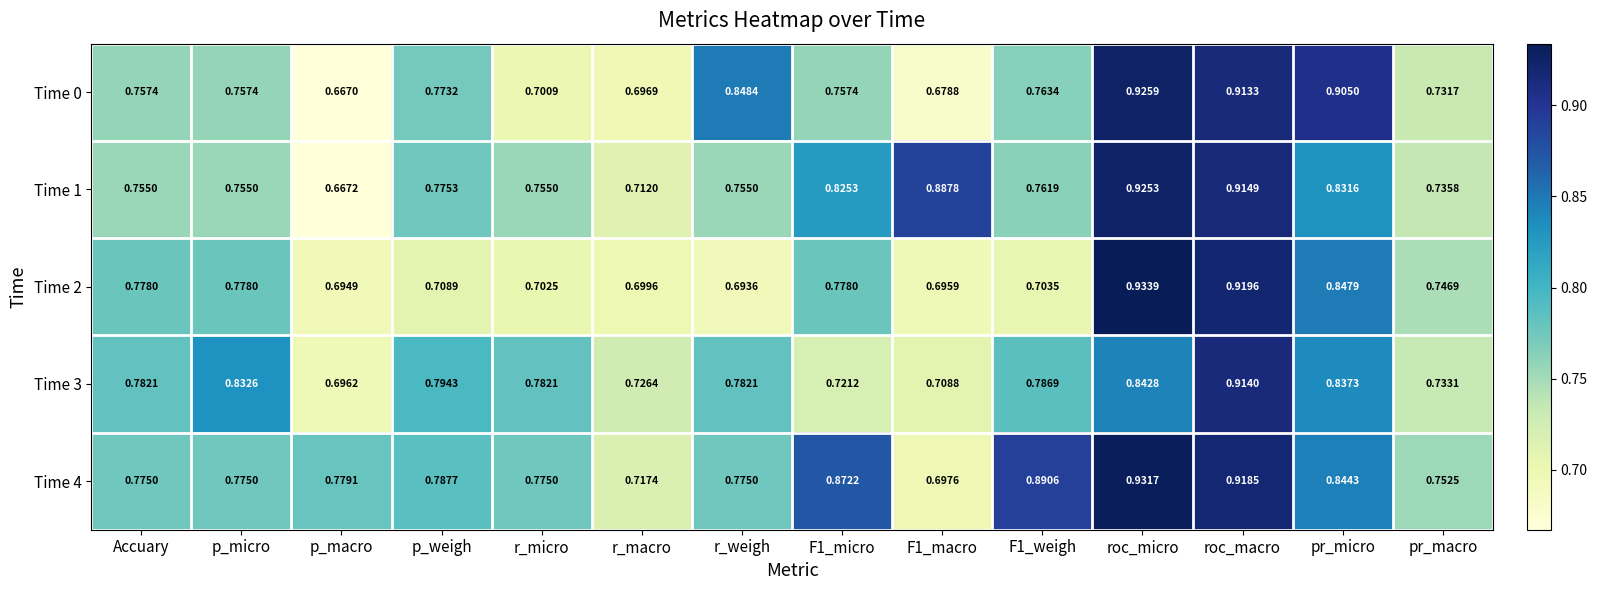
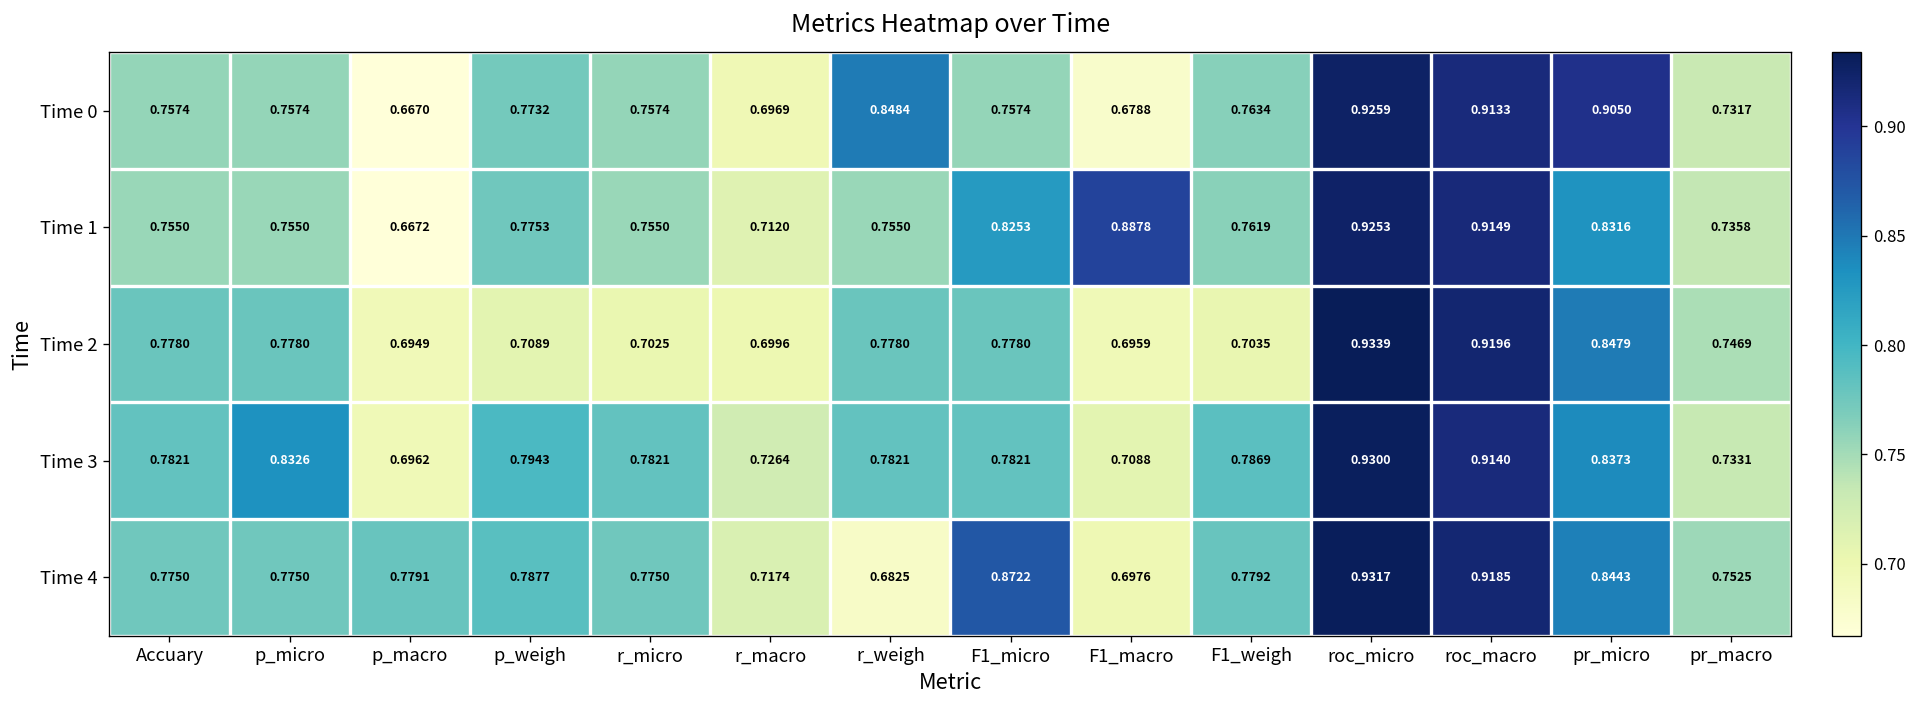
  {
    "Time 0": {
      "Accuary": 0.7574,
      "p_micro": 0.7574,
      "p_macro": 0.6670,
      "p_weigh": 0.7732,
-     "r_micro": 0.7009,
+     "r_micro": 0.7574,
      "r_macro": 0.6969,
      "r_weigh": 0.8484,
      "F1_micro": 0.7574,
      "F1_macro": 0.6788,
      "F1_weigh": 0.7634,
      "roc_micro": 0.9259,
      "roc_macro": 0.9133,
      "pr_micro": 0.9050,
      "pr_macro": 0.7317
    },
    "Time 1": {
      "Accuary": 0.7550,
      "p_micro": 0.7550,
      "p_macro": 0.6672,
      "p_weigh": 0.7753,
      "r_micro": 0.7550,
      "r_macro": 0.7120,
      "r_weigh": 0.7550,
      "F1_micro": 0.8253,
      "F1_macro": 0.8878,
      "F1_weigh": 0.7619,
      "roc_micro": 0.9253,
      "roc_macro": 0.9149,
      "pr_micro": 0.8316,
      "pr_macro": 0.7358
    },
    "Time 2": {
      "Accuary": 0.7780,
      "p_micro": 0.7780,
      "p_macro": 0.6949,
      "p_weigh": 0.7089,
      "r_micro": 0.7025,
      "r_macro": 0.6996,
-     "r_weigh": 0.6936,
+     "r_weigh": 0.7780,
      "F1_micro": 0.7780,
      "F1_macro": 0.6959,
      "F1_weigh": 0.7035,
      "roc_micro": 0.9339,
      "roc_macro": 0.9196,
      "pr_micro": 0.8479,
      "pr_macro": 0.7469
    },
    "Time 3": {
      "Accuary": 0.7821,
      "p_micro": 0.8326,
      "p_macro": 0.6962,
      "p_weigh": 0.7943,
      "r_micro": 0.7821,
      "r_macro": 0.7264,
      "r_weigh": 0.7821,
-     "F1_micro": 0.7212,
+     "F1_micro": 0.7821,
      "F1_macro": 0.7088,
      "F1_weigh": 0.7869,
-     "roc_micro": 0.8428,
+     "roc_micro": 0.9300,
      "roc_macro": 0.9140,
      "pr_micro": 0.8373,
      "pr_macro": 0.7331
    },
    "Time 4": {
      "Accuary": 0.7750,
      "p_micro": 0.7750,
      "p_macro": 0.7791,
      "p_weigh": 0.7877,
      "r_micro": 0.7750,
      "r_macro": 0.7174,
-     "r_weigh": 0.7750,
+     "r_weigh": 0.6825,
      "F1_micro": 0.8722,
      "F1_macro": 0.6976,
-     "F1_weigh": 0.8906,
+     "F1_weigh": 0.7792,
      "roc_micro": 0.9317,
      "roc_macro": 0.9185,
      "pr_micro": 0.8443,
      "pr_macro": 0.7525
    }
  }
